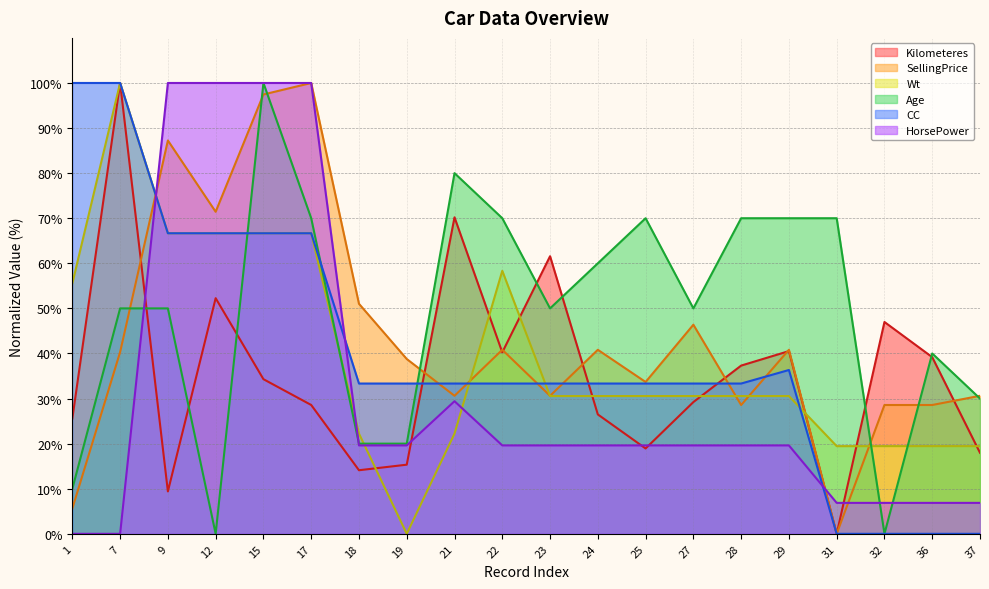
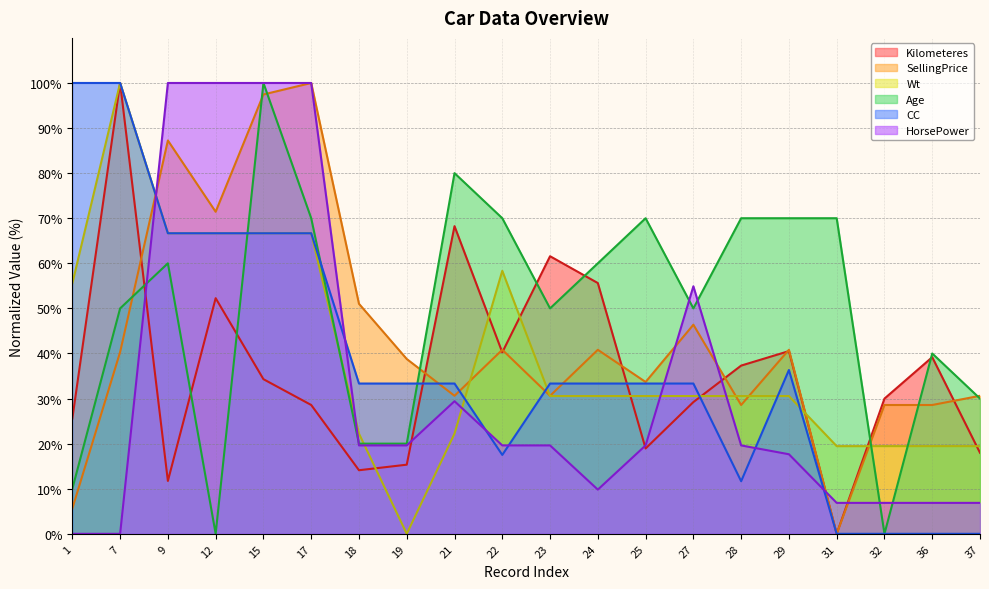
  {
    "Kilometeres": {
      "1": "26%",
-     "9": "9%",
+     "9": "12%",
      "12": "52%",
      "15": "34%",
      "17": "29%",
      "18": "14%",
      "19": "15%",
-     "21": "70%",
+     "21": "68%",
      "22": "40%",
      "23": "62%",
-     "24": "26%",
+     "24": "56%",
      "25": "19%",
      "27": "29%",
      "28": "37%",
-     "32": "47%",
+     "32": "30%",
      "36": "39%",
      "37": "18%"
    },
    "Age": {
      "1": "10%",
      "7": "50%",
-     "9": "50%",
+     "9": "60%",
      "12": "0%",
      "17": "70%",
      "21": "80%",
      "22": "70%",
      "23": "50%",
      "24": "60%",
      "25": "70%",
      "27": "50%",
      "28": "70%",
      "29": "70%",
      "31": "70%",
      "36": "40%",
      "37": "30%"
    },
    "CC": {
      "1": "100%",
      "18": "33%",
      "19": "33%",
      "21": "33%",
-     "22": "33%",
+     "22": "18%",
      "23": "33%",
      "24": "33%",
      "27": "33%",
-     "28": "33%",
+     "28": "12%",
      "29": "36%",
      "36": "0%",
      "37": "0%"
    },
    "HorsePower": {
      "1": "0%",
      "7": "0%",
      "9": "100%",
      "12": "100%",
      "21": "29%",
      "22": "20%",
      "23": "20%",
-     "24": "20%",
+     "24": "10%",
      "25": "20%",
-     "27": "20%",
+     "27": "55%",
      "28": "20%",
-     "29": "20%",
+     "29": "18%",
      "31": "7%",
      "32": "7%",
      "36": "7%",
      "37": "7%"
    }
  }
